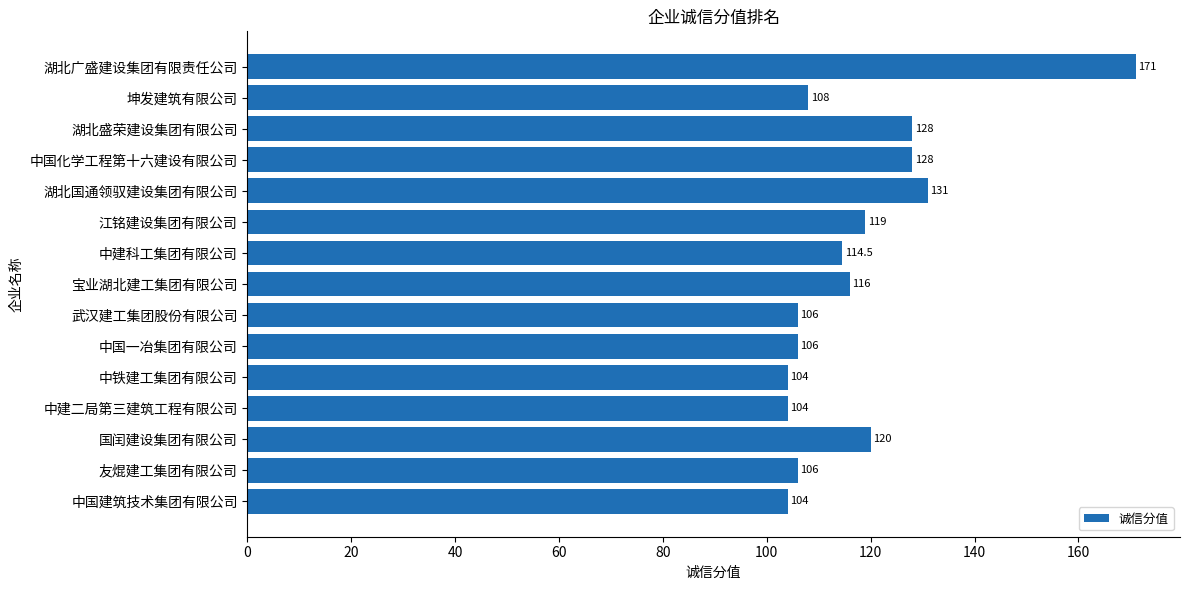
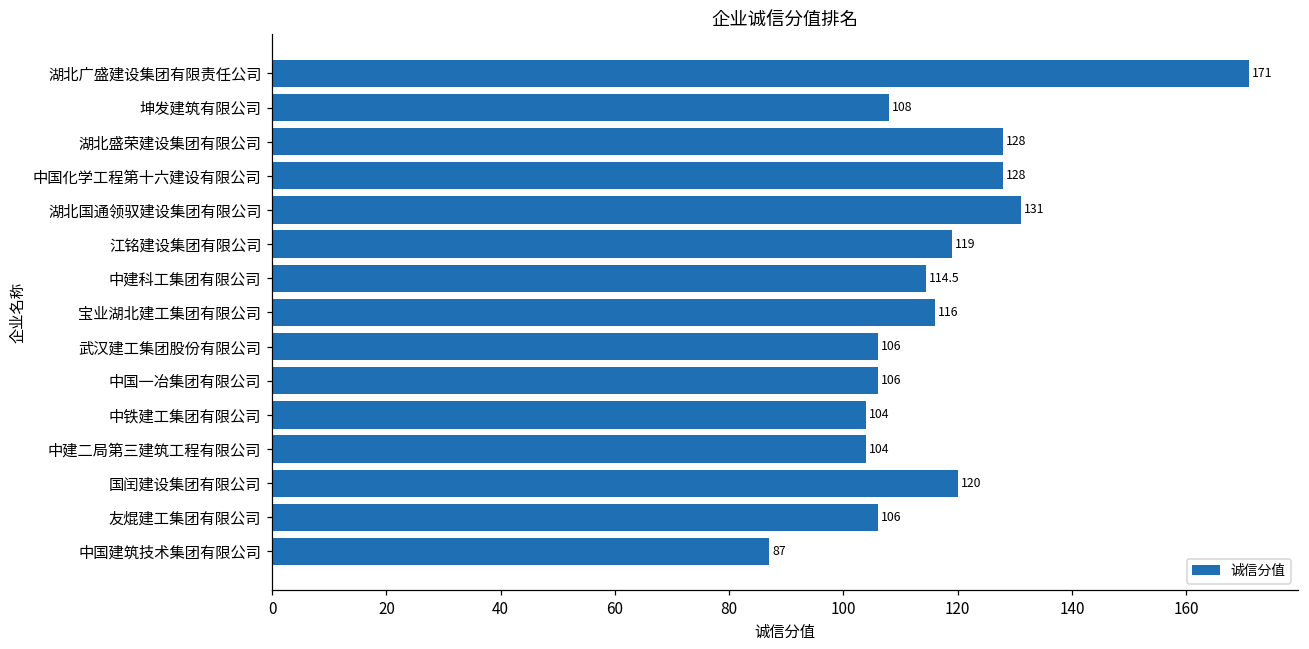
  {
    "湖北广盛建设集团有限责任公司": 171,
    "坤发建筑有限公司": 108,
    "湖北盛荣建设集团有限公司": 128,
    "中国化学工程第十六建设有限公司": 128,
    "湖北国通领驭建设集团有限公司": 131,
    "江铭建设集团有限公司": 119,
    "中建科工集团有限公司": 114.5,
    "宝业湖北建工集团有限公司": 116,
    "武汉建工集团股份有限公司": 106,
    "中国一冶集团有限公司": 106,
    "中铁建工集团有限公司": 104,
    "中建二局第三建筑工程有限公司": 104,
    "国闰建设集团有限公司": 120,
    "友焜建工集团有限公司": 106,
-   "中国建筑技术集团有限公司": 104
+   "中国建筑技术集团有限公司": 87
  }
